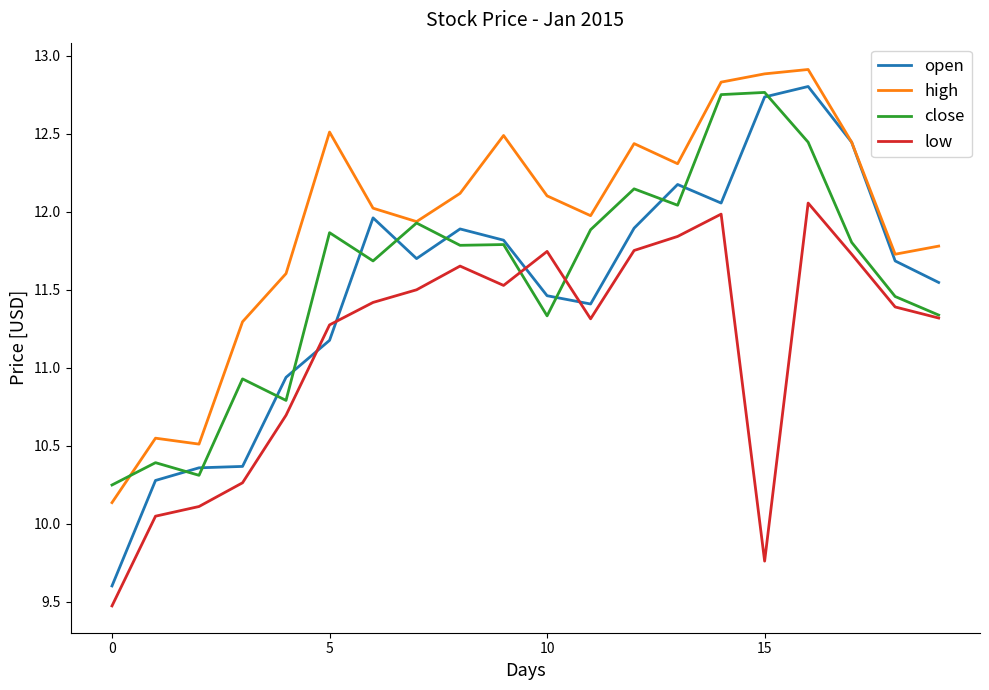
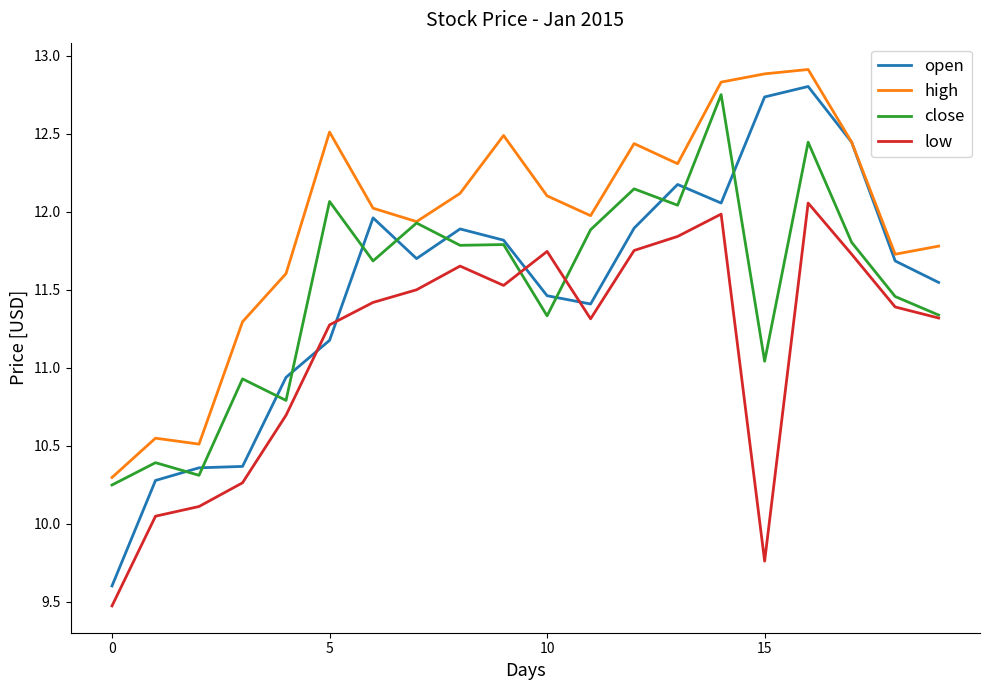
  {
    "open": {
      "0": 9.60,
      "5": 11.18,
      "10": 11.46,
      "15": 12.74
    },
    "high": {
-     "0": 10.14,
+     "0": 10.30,
      "5": 12.51,
      "10": 12.10,
      "15": 12.88
    },
    "close": {
      "0": 10.25,
-     "5": 11.87,
+     "5": 12.07,
      "10": 11.33,
-     "15": 12.76
+     "15": 11.04
    },
    "low": {
      "0": 9.47,
      "5": 11.27,
      "10": 11.75,
      "15": 9.76
    }
  }
